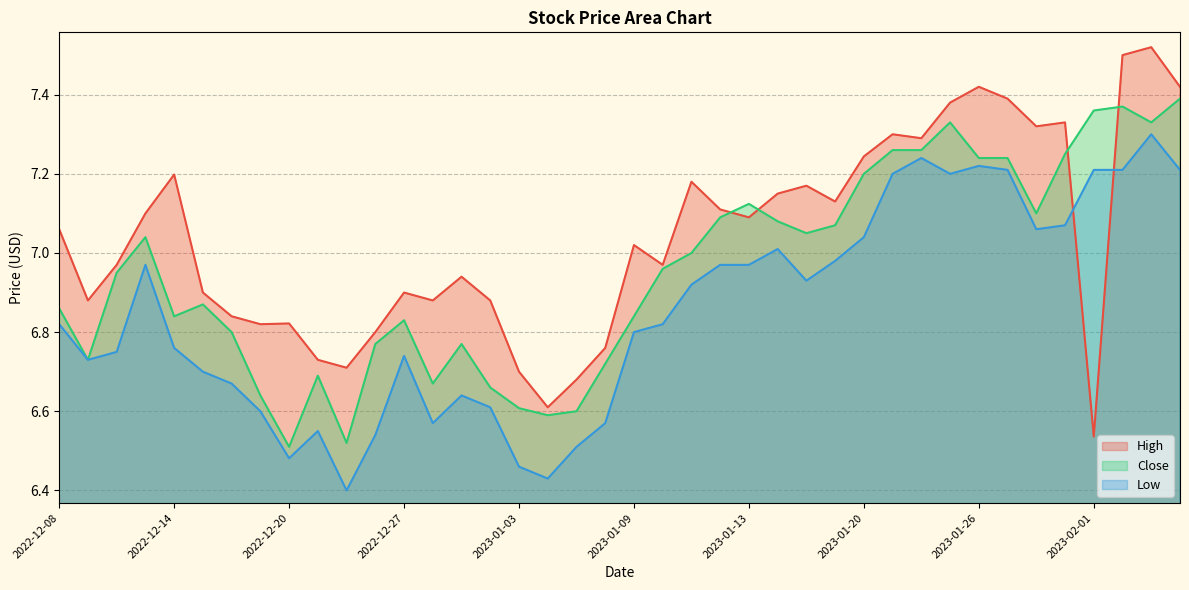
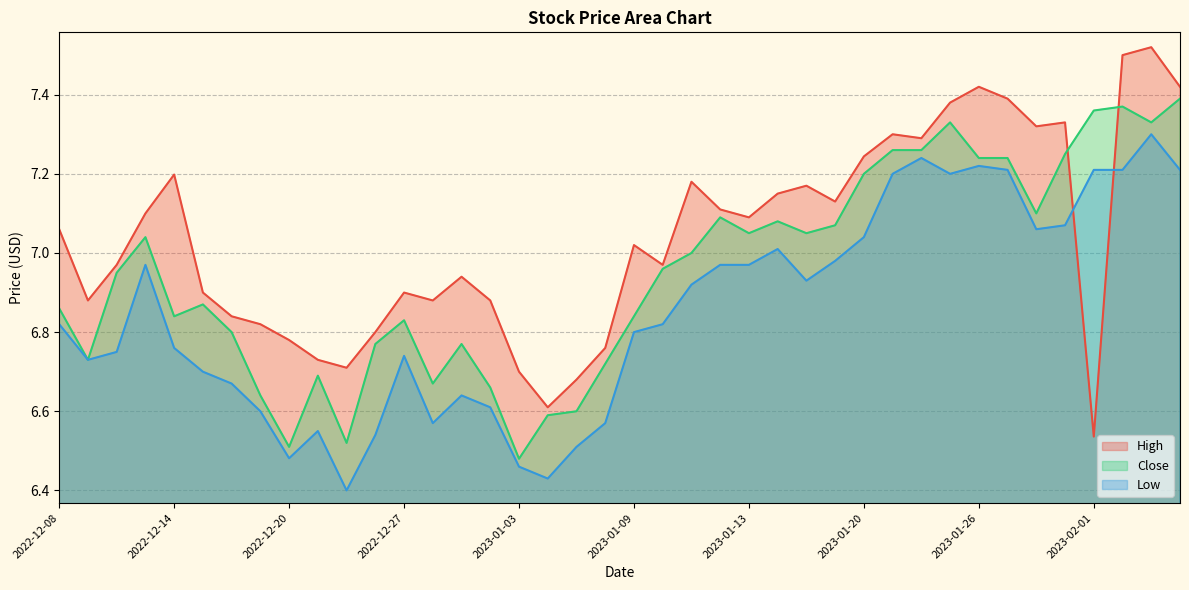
  {
    "High": {
      "2022-12-08": 7.06,
      "2022-12-14": 7.20,
-     "2022-12-20": 6.82,
+     "2022-12-20": 6.78,
      "2022-12-27": 6.90,
      "2023-01-03": 6.70,
      "2023-01-09": 7.02,
      "2023-01-13": 7.09,
      "2023-01-20": 7.24,
      "2023-01-26": 7.42,
      "2023-02-01": 6.54
    },
    "Close": {
      "2022-12-08": 6.86,
      "2022-12-14": 6.84,
      "2022-12-20": 6.51,
      "2022-12-27": 6.83,
-     "2023-01-03": 6.61,
+     "2023-01-03": 6.48,
      "2023-01-09": 6.84,
-     "2023-01-13": 7.12,
+     "2023-01-13": 7.05,
      "2023-01-20": 7.20,
      "2023-01-26": 7.24,
      "2023-02-01": 7.36
    },
    "Low": {
      "2022-12-08": 6.82,
      "2022-12-14": 6.76,
      "2022-12-20": 6.48,
      "2022-12-27": 6.74,
      "2023-01-03": 6.46,
      "2023-01-09": 6.80,
      "2023-01-13": 6.97,
      "2023-01-20": 7.04,
      "2023-01-26": 7.22,
      "2023-02-01": 7.21
    }
  }
